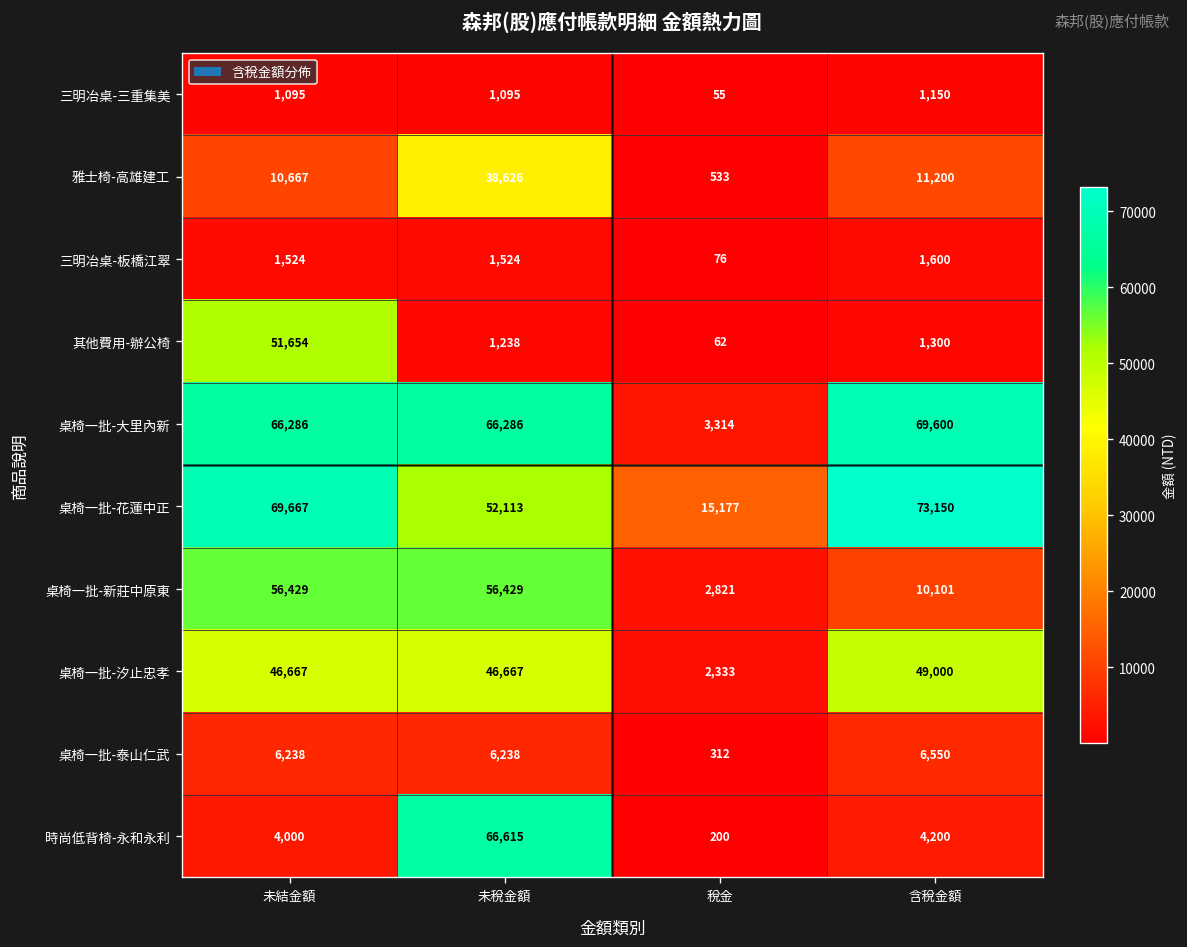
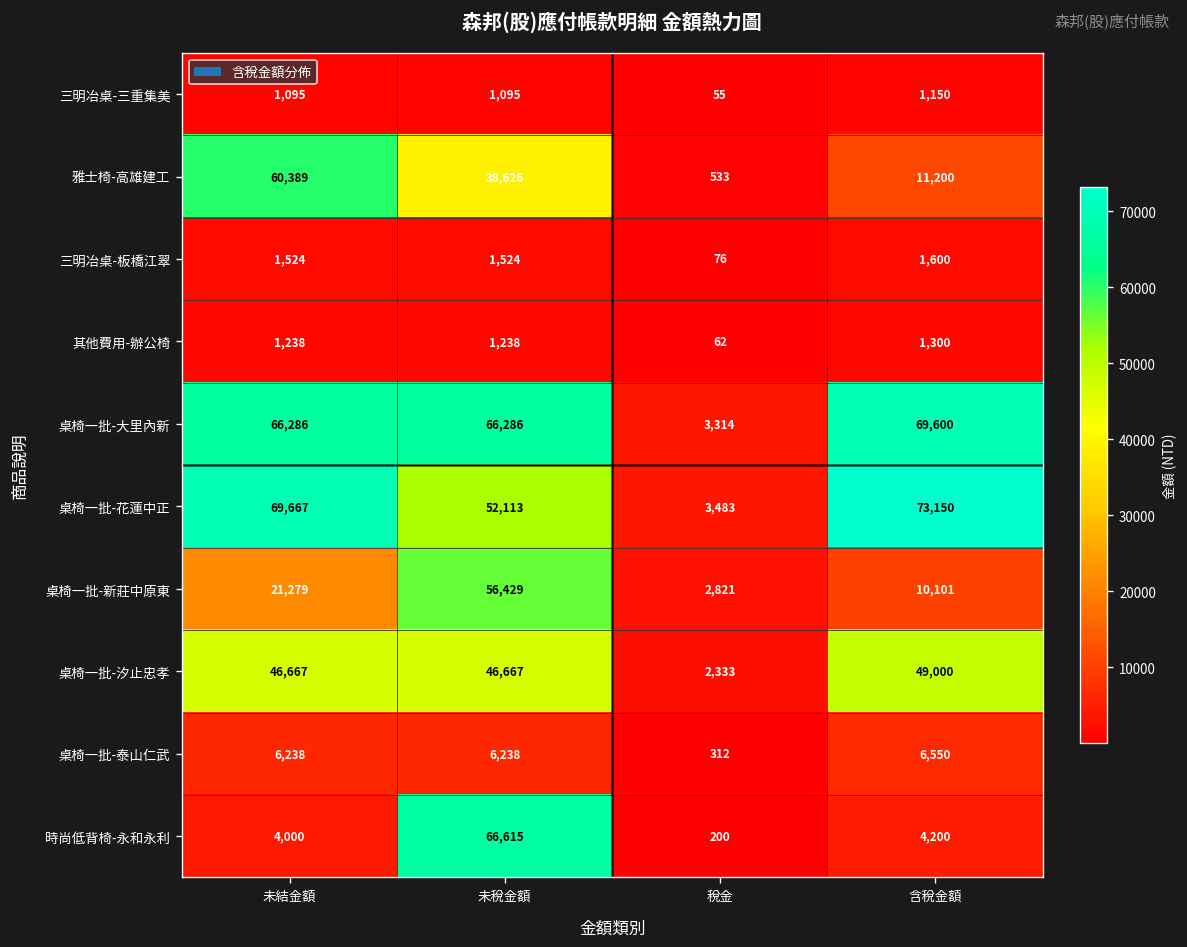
  {
    "三明冶桌-三重集美": {
      "未結金額": "1,095",
      "未稅金額": "1,095",
      "稅金": "55",
      "含稅金額": "1,150"
    },
    "雅士椅-高雄建工": {
-     "未結金額": "10,667",
+     "未結金額": "60,389",
      "未稅金額": "38,626",
      "稅金": "533",
      "含稅金額": "11,200"
    },
    "三明冶桌-板橋江翠": {
      "未結金額": "1,524",
      "未稅金額": "1,524",
      "稅金": "76",
      "含稅金額": "1,600"
    },
    "其他費用-辦公椅": {
-     "未結金額": "51,654",
+     "未結金額": "1,238",
      "未稅金額": "1,238",
      "稅金": "62",
      "含稅金額": "1,300"
    },
    "桌椅一批-大里內新": {
      "未結金額": "66,286",
      "未稅金額": "66,286",
      "稅金": "3,314",
      "含稅金額": "69,600"
    },
    "桌椅一批-花蓮中正": {
      "未結金額": "69,667",
      "未稅金額": "52,113",
-     "稅金": "15,177",
+     "稅金": "3,483",
      "含稅金額": "73,150"
    },
    "桌椅一批-新莊中原東": {
-     "未結金額": "56,429",
+     "未結金額": "21,279",
      "未稅金額": "56,429",
      "稅金": "2,821",
      "含稅金額": "10,101"
    },
    "桌椅一批-汐止忠孝": {
      "未結金額": "46,667",
      "未稅金額": "46,667",
      "稅金": "2,333",
      "含稅金額": "49,000"
    },
    "桌椅一批-泰山仁武": {
      "未結金額": "6,238",
      "未稅金額": "6,238",
      "稅金": "312",
      "含稅金額": "6,550"
    },
    "時尚低背椅-永和永利": {
      "未結金額": "4,000",
      "未稅金額": "66,615",
      "稅金": "200",
      "含稅金額": "4,200"
    }
  }
